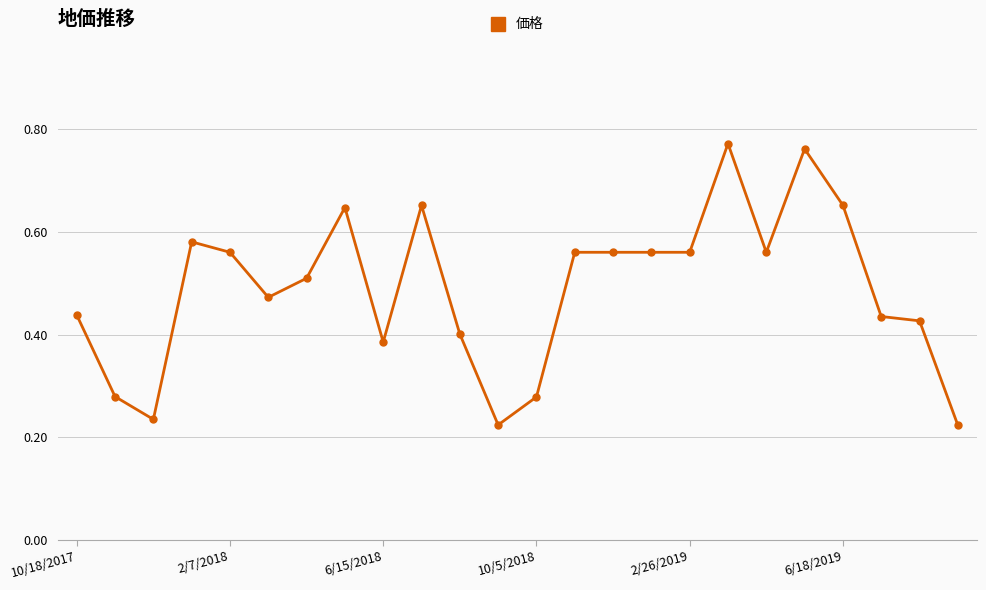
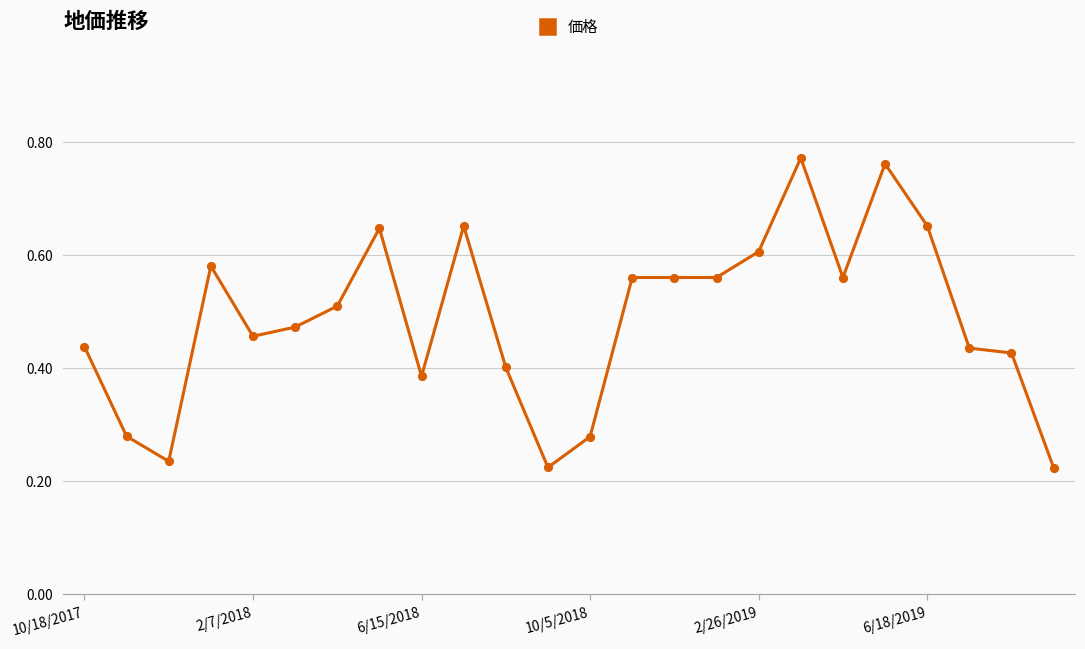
  {
    "10/18/2017": 0.44,
-   "2/7/2018": 0.56,
+   "2/7/2018": 0.46,
    "6/15/2018": 0.39,
    "10/5/2018": 0.28,
-   "2/26/2019": 0.56,
+   "2/26/2019": 0.61,
    "6/18/2019": 0.65
  }
